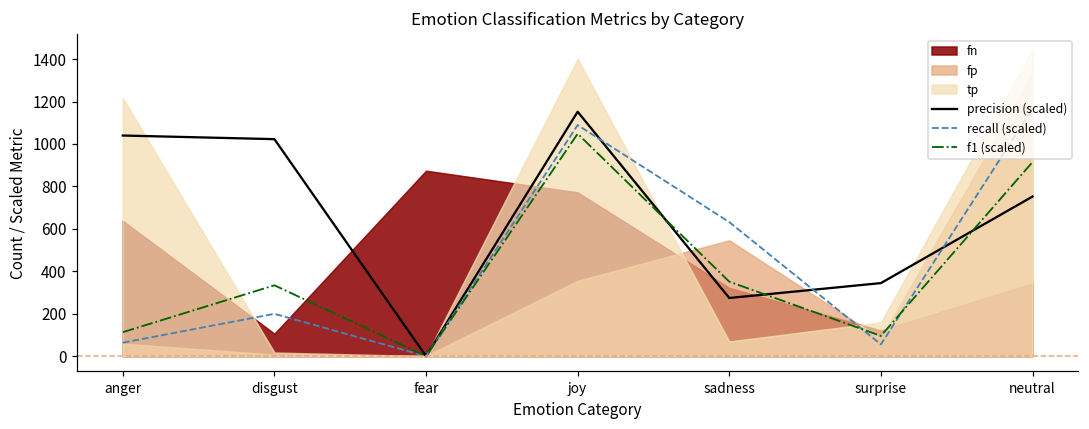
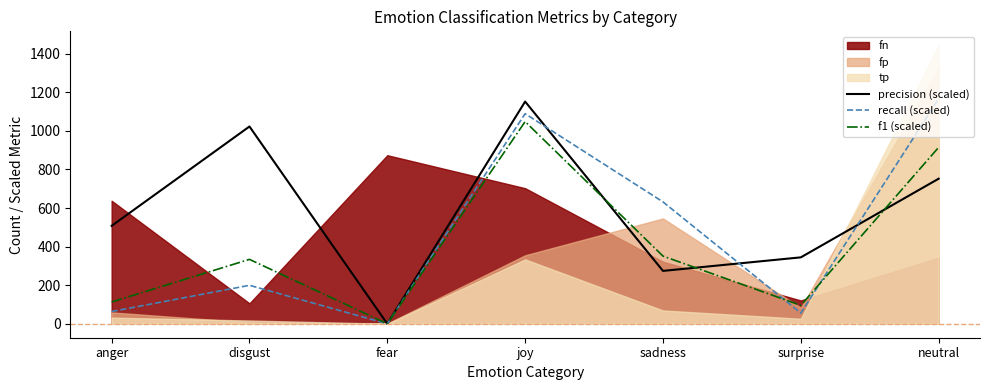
  {
    "precision (scaled)": {
-     "anger": 1040,
+     "anger": 510,
      "disgust": 1020,
      "joy": 1150,
      "sadness": 270,
      "surprise": 340,
      "neutral": 750
    },
    "fn": {
      "anger": 640,
      "disgust": 110,
      "fear": 870,
-     "joy": 770,
+     "joy": 700,
      "sadness": 320,
      "surprise": 120,
      "neutral": 340
    },
    "recall (scaled)": {
      "disgust": 200,
      "joy": 1090,
      "sadness": 630,
      "surprise": 60
    },
    "fp": {
      "joy": 360,
      "sadness": 550
    },
    "tp": {
-     "anger": 1220,
-     "joy": 1400,
+     "anger": 30,
+     "joy": 330,
      "sadness": 70,
-     "surprise": 160
+     "surprise": 30
    },
    "f1 (scaled)": {
      "anger": 110,
      "disgust": 330,
      "joy": 1050,
      "sadness": 350,
      "neutral": 910
    }
  }
